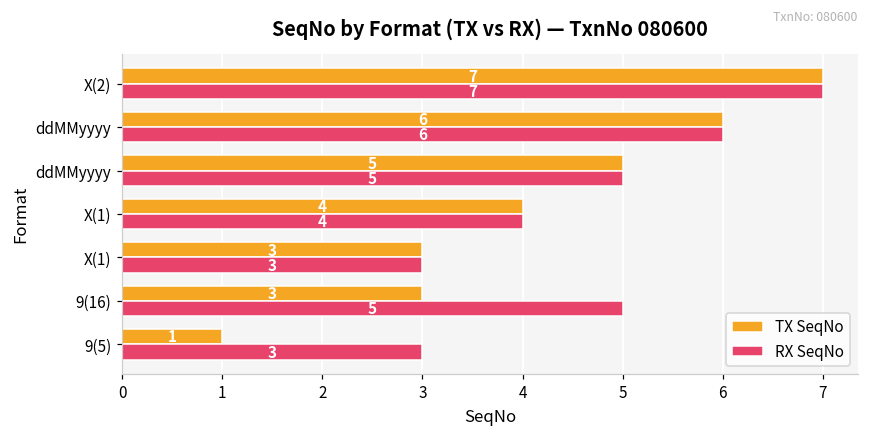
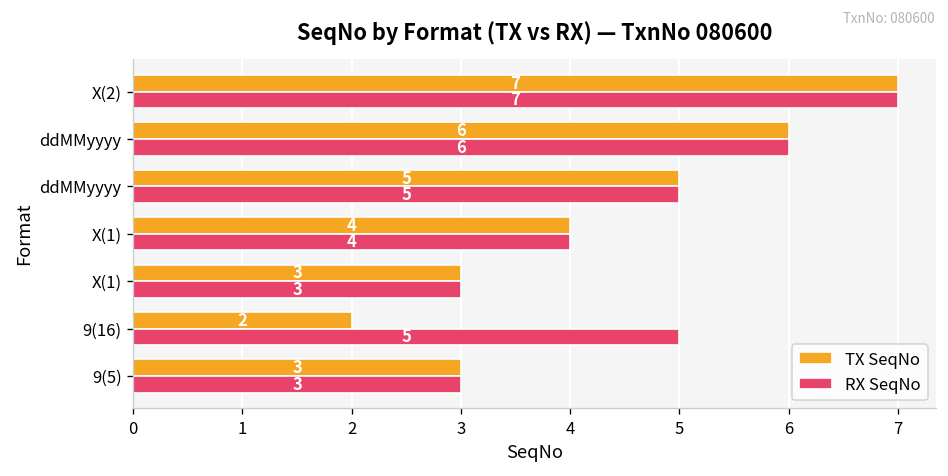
  {
    "TX SeqNo": {
      "X(2)": 7,
-     "9(16)": 3,
-     "9(5)": 1
+     "9(16)": 2,
+     "9(5)": 3
    },
    "RX SeqNo": {
      "X(2)": 7,
      "9(16)": 5,
      "9(5)": 3
    }
  }
